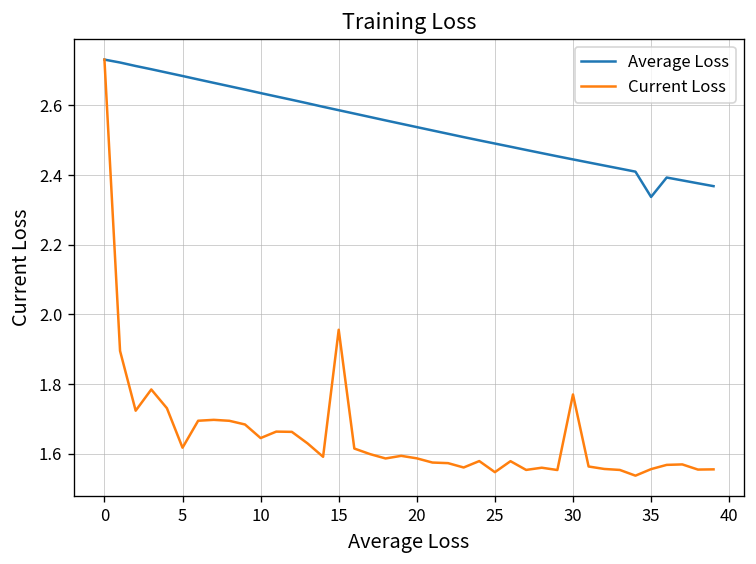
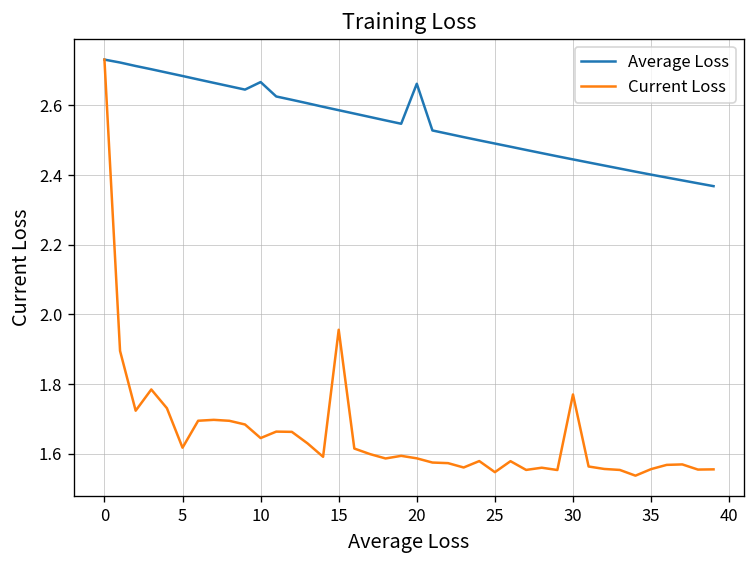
  {
    "Average Loss": {
      "5": 2.68,
-     "10": 2.64,
+     "10": 2.67,
      "15": 2.59,
-     "20": 2.54,
+     "20": 2.66,
      "25": 2.49,
      "30": 2.44,
-     "35": 2.34
+     "35": 2.40
    },
    "Current Loss": {
      "5": 1.62,
      "10": 1.65,
      "15": 1.96,
      "20": 1.59,
      "25": 1.55,
      "30": 1.77,
      "35": 1.56
    }
  }
